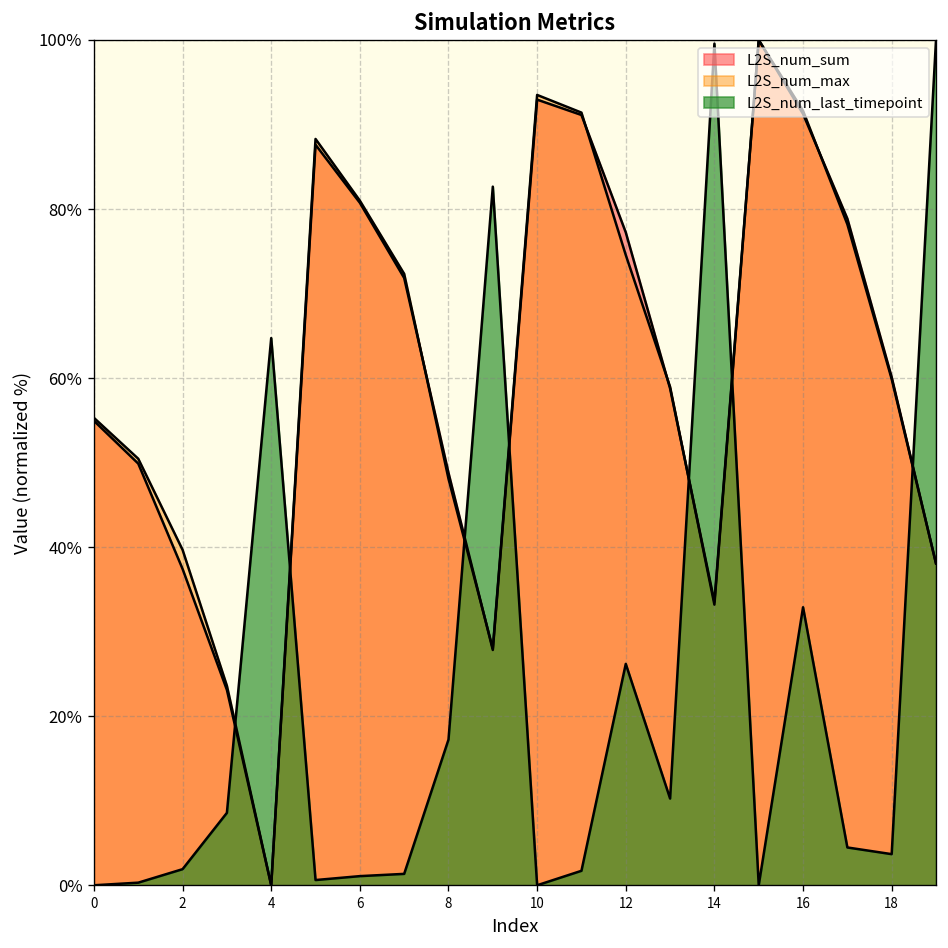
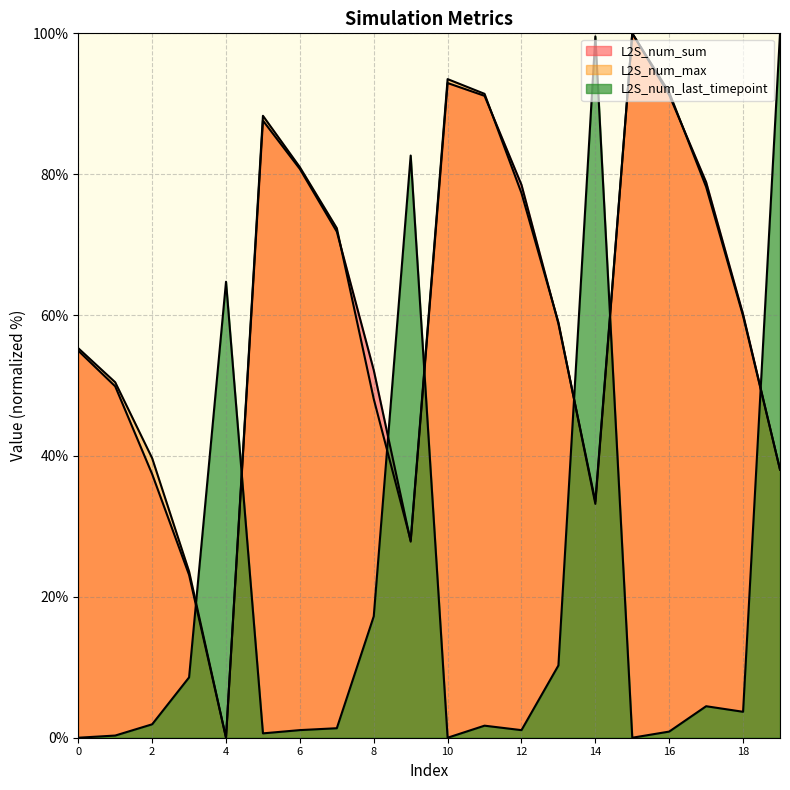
  {
    "L2S_num_sum": {
      "2": "37%",
-     "8": "49%",
+     "8": "52%",
      "10": "93%",
-     "12": "77%"
+     "12": "78%"
    },
    "L2S_num_max": {
      "2": "40%",
      "8": "48%",
      "10": "94%",
-     "12": "75%"
+     "12": "77%"
    },
    "L2S_num_last_timepoint": {
      "0": "0%",
      "2": "2%",
      "4": "65%",
      "6": "1%",
      "8": "17%",
      "10": "0%",
-     "12": "26%",
+     "12": "1%",
      "14": "100%",
-     "16": "33%",
+     "16": "1%",
      "18": "4%"
    }
  }
